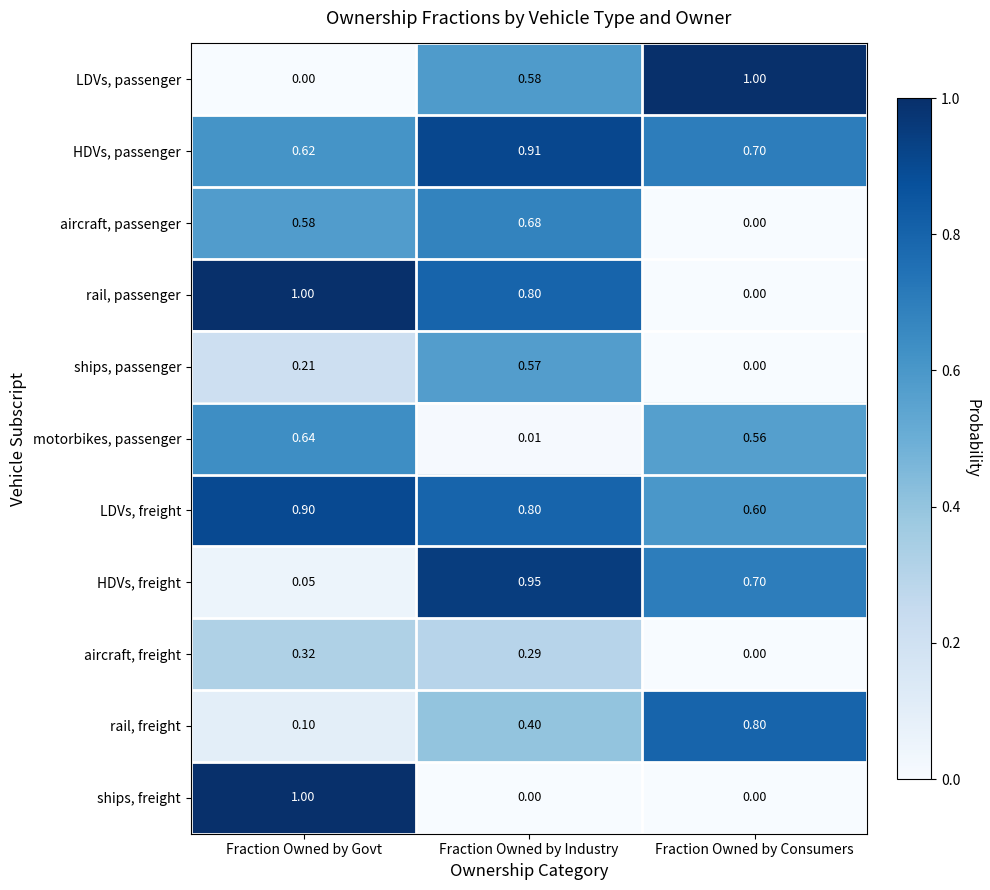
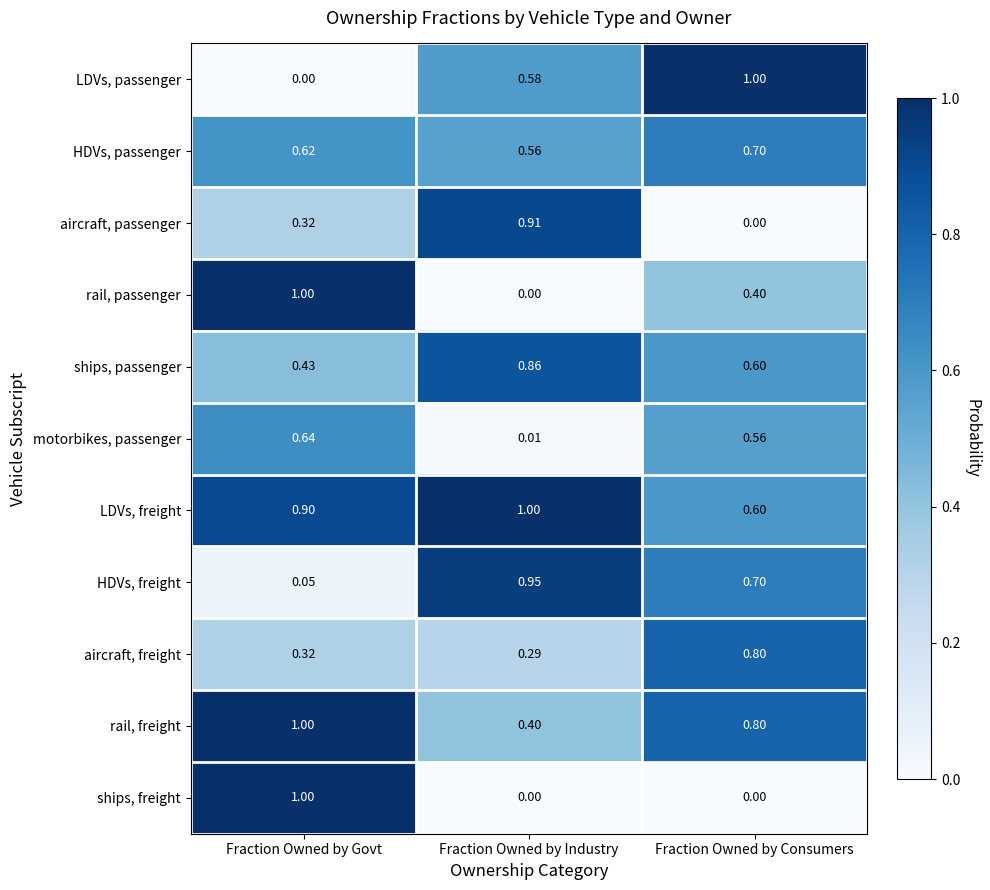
  {
    "LDVs, passenger": {
      "Fraction Owned by Govt": 0.00,
      "Fraction Owned by Industry": 0.58,
      "Fraction Owned by Consumers": 1.00
    },
    "HDVs, passenger": {
      "Fraction Owned by Govt": 0.62,
-     "Fraction Owned by Industry": 0.91,
+     "Fraction Owned by Industry": 0.56,
      "Fraction Owned by Consumers": 0.70
    },
    "aircraft, passenger": {
-     "Fraction Owned by Govt": 0.58,
-     "Fraction Owned by Industry": 0.68,
+     "Fraction Owned by Govt": 0.32,
+     "Fraction Owned by Industry": 0.91,
      "Fraction Owned by Consumers": 0.00
    },
    "rail, passenger": {
      "Fraction Owned by Govt": 1.00,
-     "Fraction Owned by Industry": 0.80,
-     "Fraction Owned by Consumers": 0.00
+     "Fraction Owned by Industry": 0.00,
+     "Fraction Owned by Consumers": 0.40
    },
    "ships, passenger": {
-     "Fraction Owned by Govt": 0.21,
-     "Fraction Owned by Industry": 0.57,
-     "Fraction Owned by Consumers": 0.00
+     "Fraction Owned by Govt": 0.43,
+     "Fraction Owned by Industry": 0.86,
+     "Fraction Owned by Consumers": 0.60
    },
    "motorbikes, passenger": {
      "Fraction Owned by Govt": 0.64,
      "Fraction Owned by Industry": 0.01,
      "Fraction Owned by Consumers": 0.56
    },
    "LDVs, freight": {
      "Fraction Owned by Govt": 0.90,
-     "Fraction Owned by Industry": 0.80,
+     "Fraction Owned by Industry": 1.00,
      "Fraction Owned by Consumers": 0.60
    },
    "HDVs, freight": {
      "Fraction Owned by Govt": 0.05,
      "Fraction Owned by Industry": 0.95,
      "Fraction Owned by Consumers": 0.70
    },
    "aircraft, freight": {
      "Fraction Owned by Govt": 0.32,
      "Fraction Owned by Industry": 0.29,
-     "Fraction Owned by Consumers": 0.00
+     "Fraction Owned by Consumers": 0.80
    },
    "rail, freight": {
-     "Fraction Owned by Govt": 0.10,
+     "Fraction Owned by Govt": 1.00,
      "Fraction Owned by Industry": 0.40,
      "Fraction Owned by Consumers": 0.80
    },
    "ships, freight": {
      "Fraction Owned by Govt": 1.00,
      "Fraction Owned by Industry": 0.00,
      "Fraction Owned by Consumers": 0.00
    }
  }
